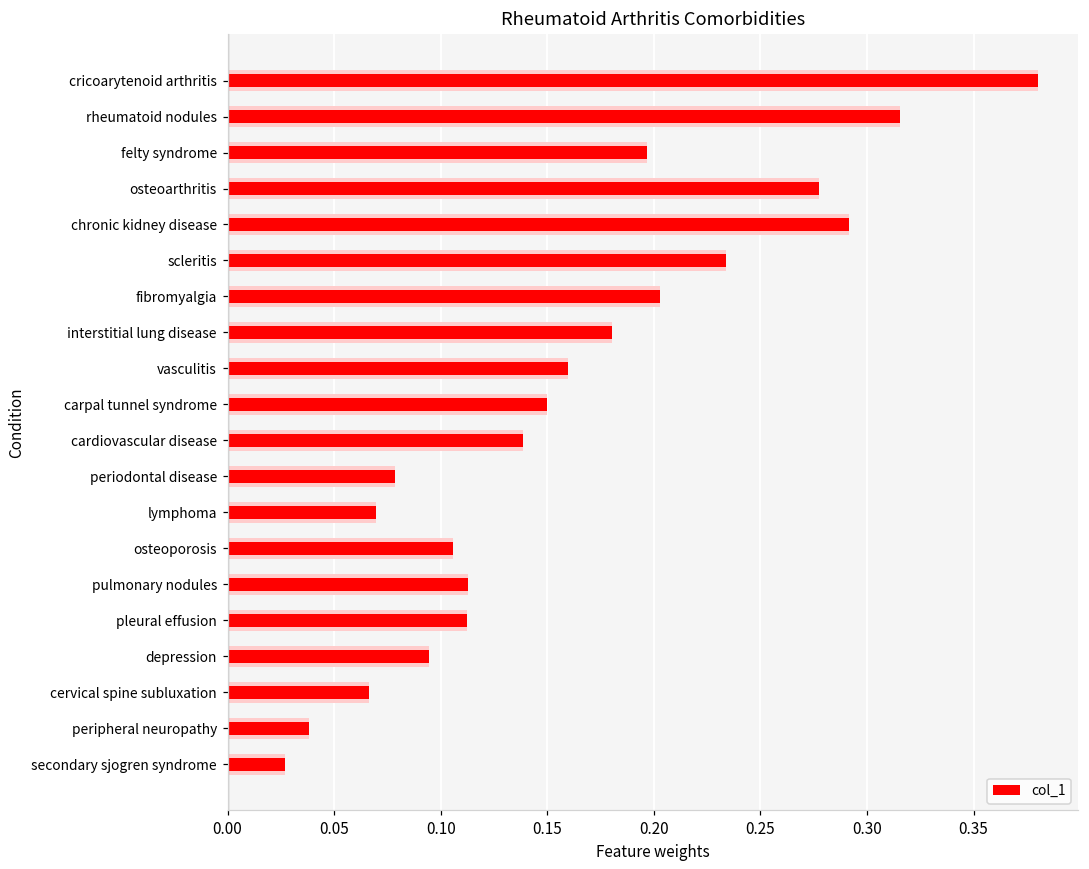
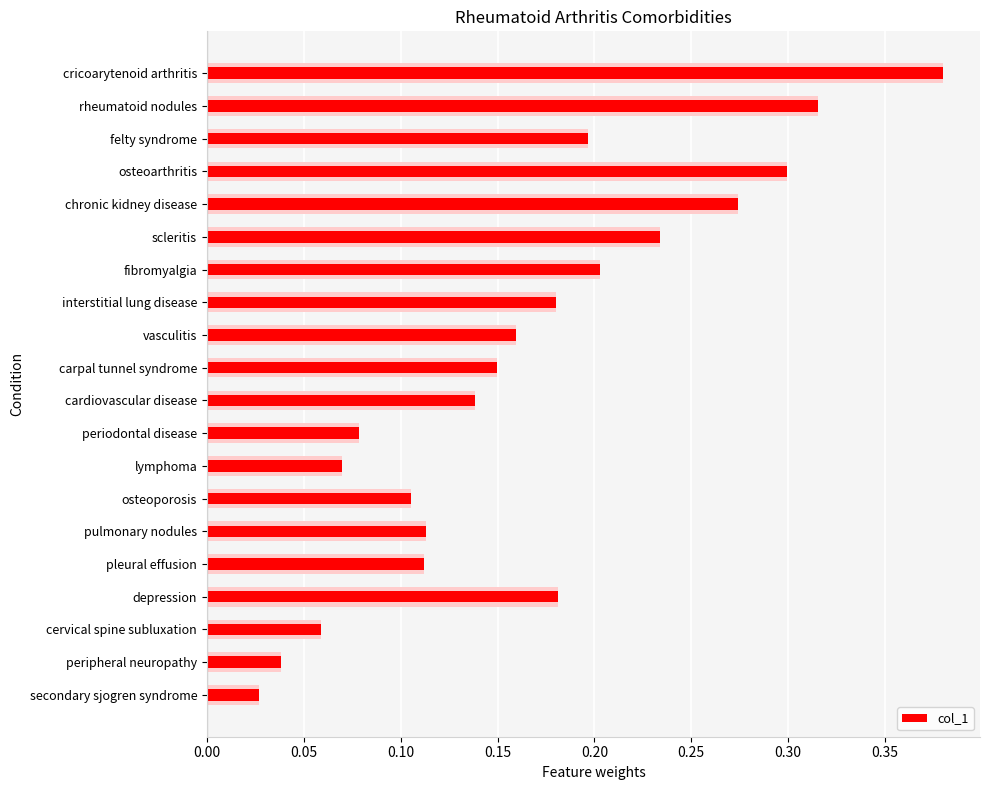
  {
    "col_1": {
      "cricoarytenoid arthritis": 0.380,
      "rheumatoid nodules": 0.316,
      "felty syndrome": 0.197,
-     "osteoarthritis": 0.278,
-     "chronic kidney disease": 0.291,
+     "osteoarthritis": 0.299,
+     "chronic kidney disease": 0.274,
      "scleritis": 0.234,
      "fibromyalgia": 0.203,
      "interstitial lung disease": 0.180,
      "vasculitis": 0.160,
      "carpal tunnel syndrome": 0.150,
      "cardiovascular disease": 0.138,
      "periodontal disease": 0.079,
      "lymphoma": 0.070,
      "osteoporosis": 0.106,
      "pulmonary nodules": 0.113,
      "pleural effusion": 0.112,
-     "depression": 0.095,
-     "cervical spine subluxation": 0.067,
+     "depression": 0.181,
+     "cervical spine subluxation": 0.059,
      "peripheral neuropathy": 0.038,
      "secondary sjogren syndrome": 0.027
    }
  }
